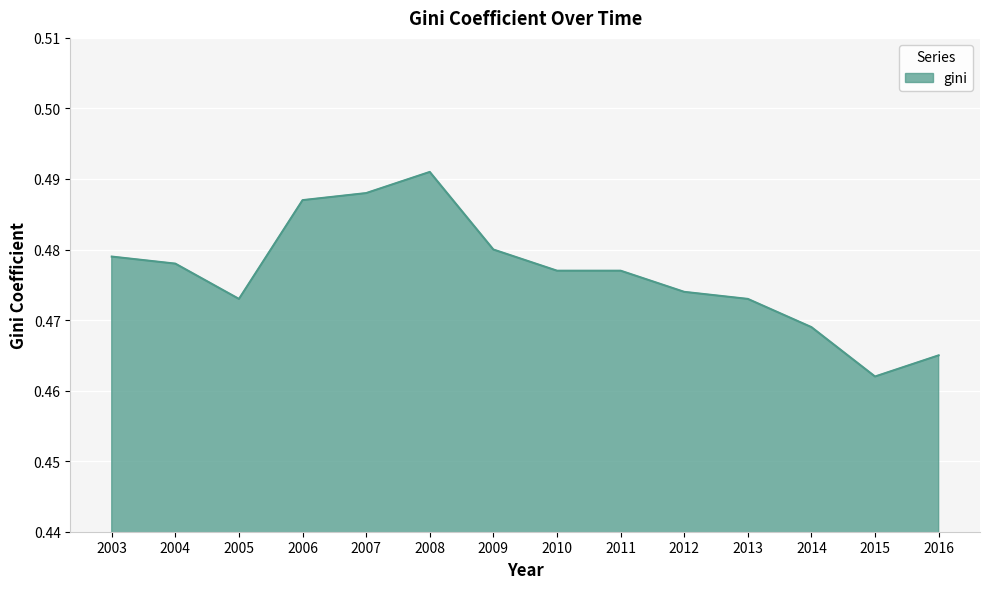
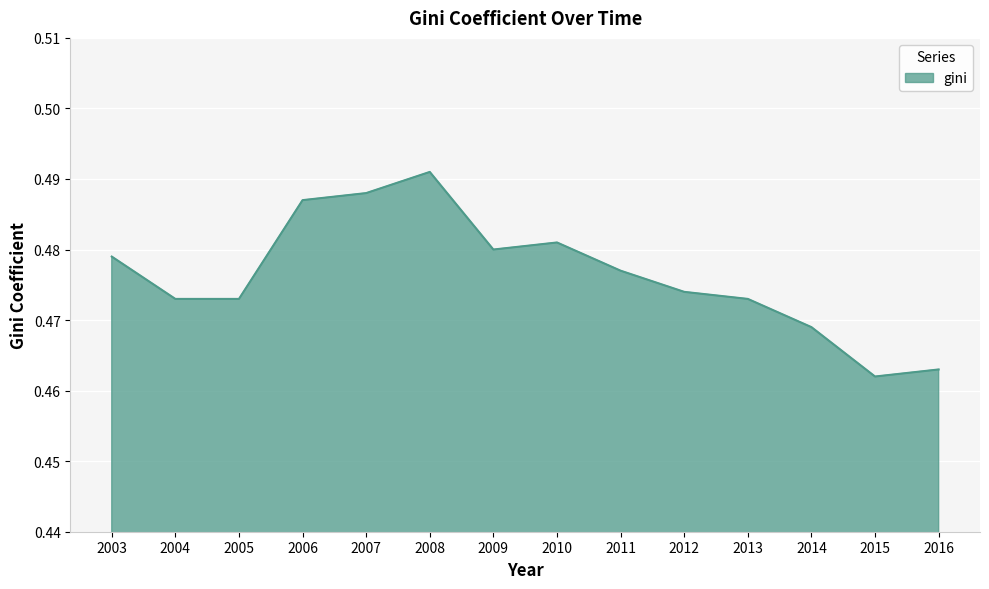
  {
    "2003": 0.479,
-   "2004": 0.478,
+   "2004": 0.473,
    "2005": 0.473,
    "2006": 0.487,
    "2007": 0.488,
    "2008": 0.491,
    "2009": 0.480,
-   "2010": 0.477,
+   "2010": 0.481,
    "2011": 0.477,
    "2012": 0.474,
    "2013": 0.473,
    "2014": 0.469,
    "2015": 0.462,
-   "2016": 0.465
+   "2016": 0.463
  }
